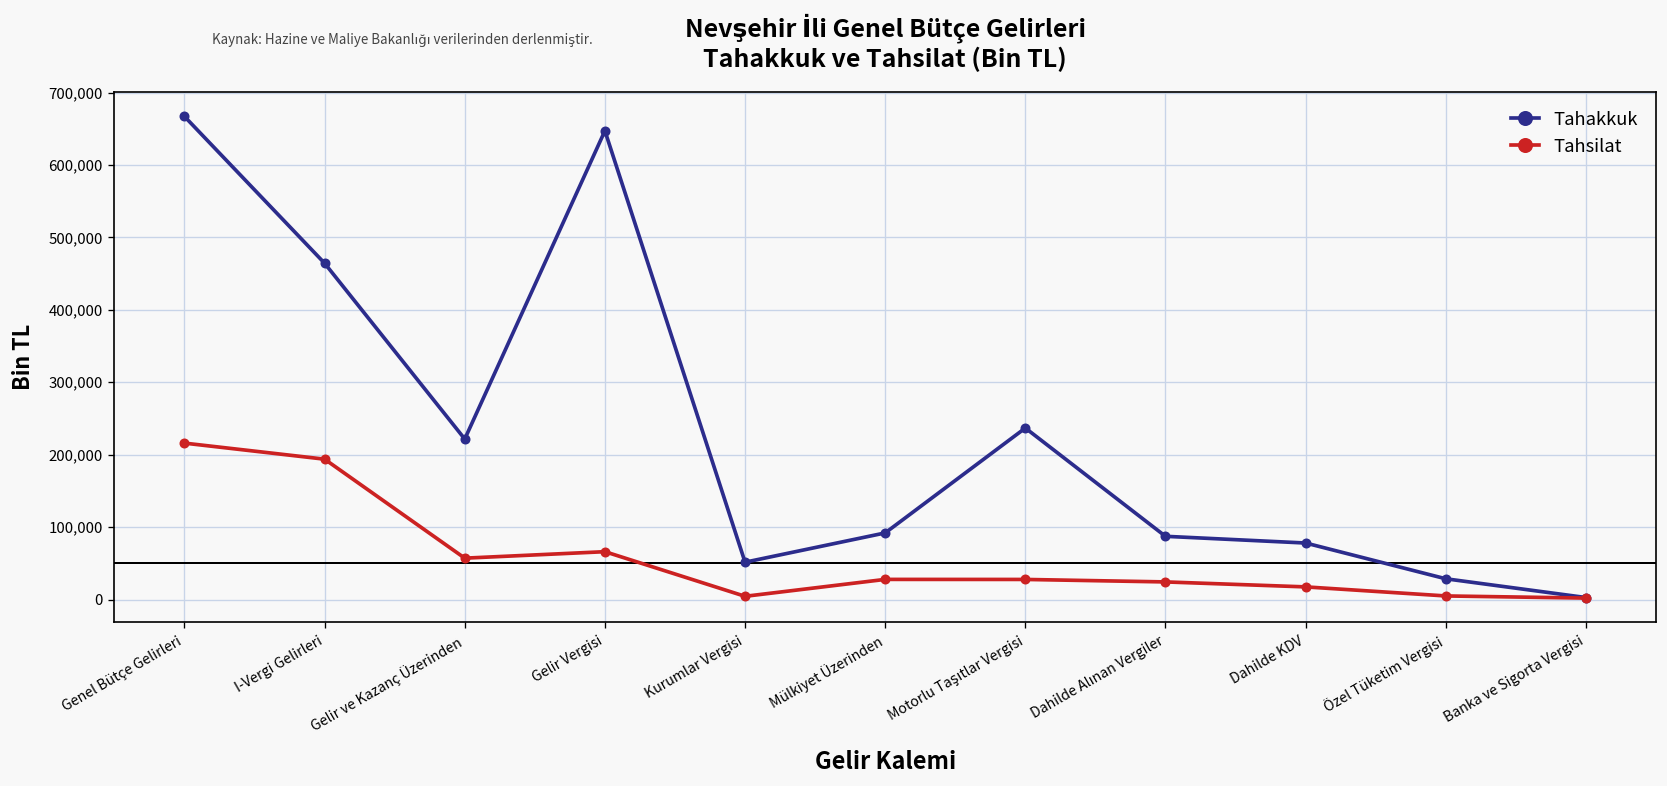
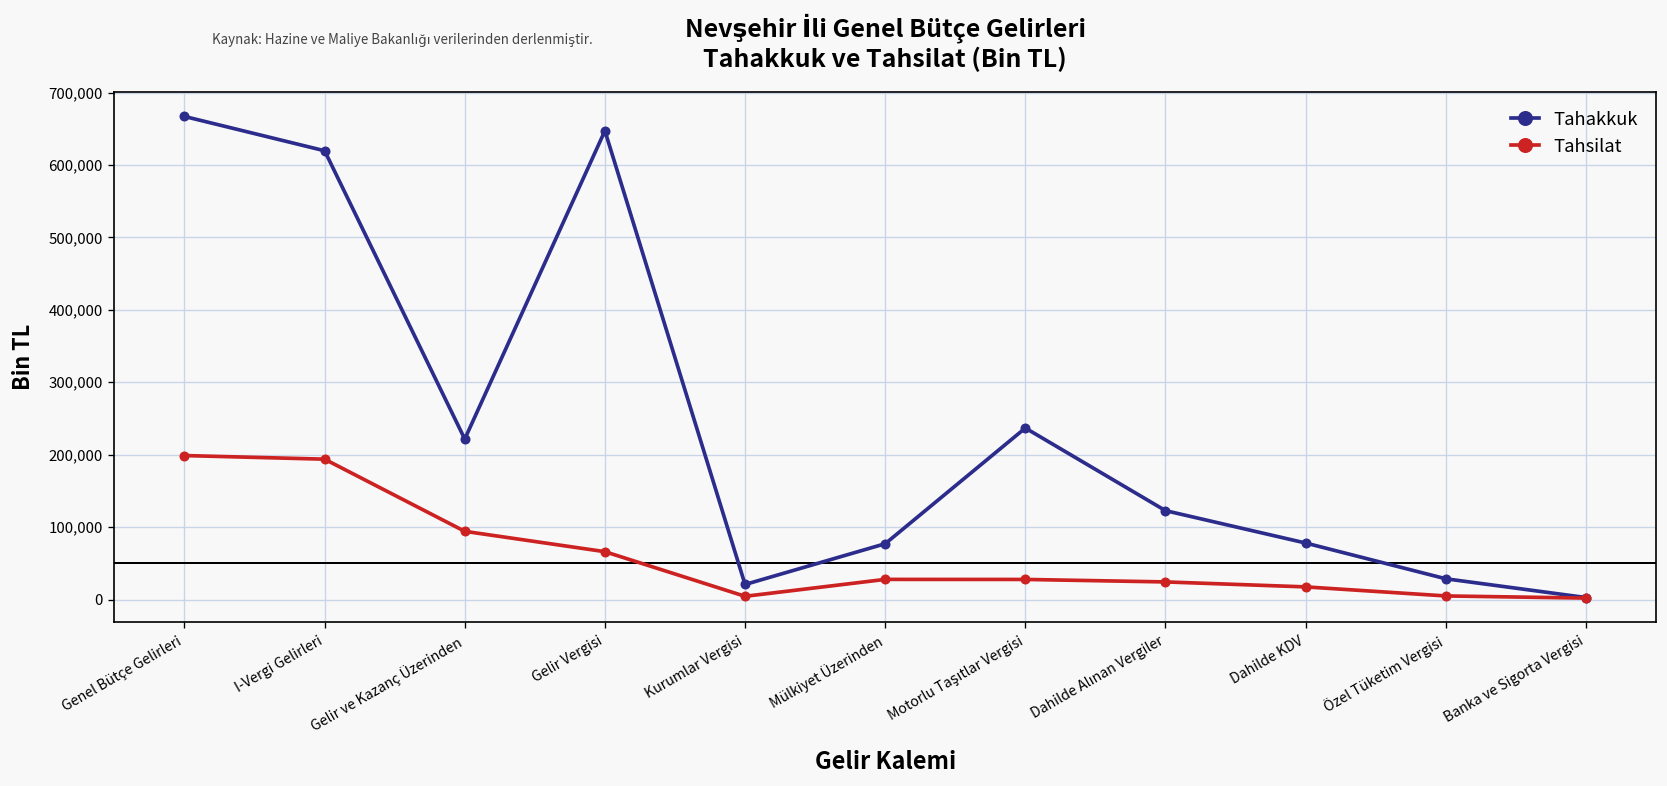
  {
    "Tahakkuk": {
      "Genel Bütçe Gelirleri": "670,000",
-     "I-Vergi Gelirleri": "460,000",
+     "I-Vergi Gelirleri": "620,000",
      "Gelir ve Kazanç Üzerinden": "220,000",
      "Gelir Vergisi": "650,000",
-     "Kurumlar Vergisi": "50,000",
-     "Mülkiyet Üzerinden": "90,000",
+     "Kurumlar Vergisi": "20,000",
+     "Mülkiyet Üzerinden": "80,000",
      "Motorlu Taşıtlar Vergisi": "240,000",
-     "Dahilde Alınan Vergiler": "90,000",
+     "Dahilde Alınan Vergiler": "120,000",
      "Dahilde KDV": "80,000",
      "Özel Tüketim Vergisi": "30,000"
    },
    "Tahsilat": {
-     "Genel Bütçe Gelirleri": "220,000",
+     "Genel Bütçe Gelirleri": "200,000",
      "I-Vergi Gelirleri": "190,000",
-     "Gelir ve Kazanç Üzerinden": "60,000",
+     "Gelir ve Kazanç Üzerinden": "90,000",
      "Gelir Vergisi": "70,000",
      "Kurumlar Vergisi": "0",
      "Mülkiyet Üzerinden": "30,000",
      "Motorlu Taşıtlar Vergisi": "30,000",
      "Dahilde Alınan Vergiler": "20,000",
      "Dahilde KDV": "20,000",
      "Özel Tüketim Vergisi": "0"
    }
  }
